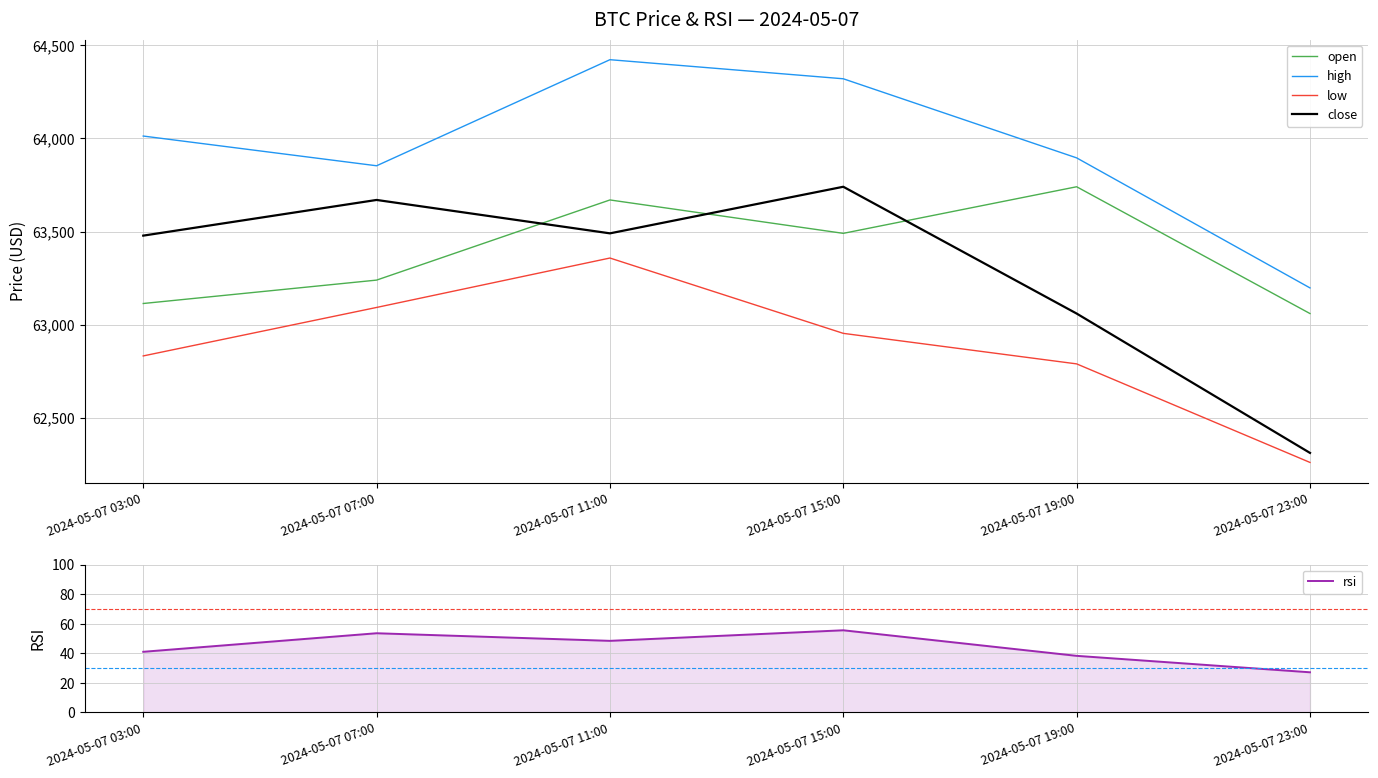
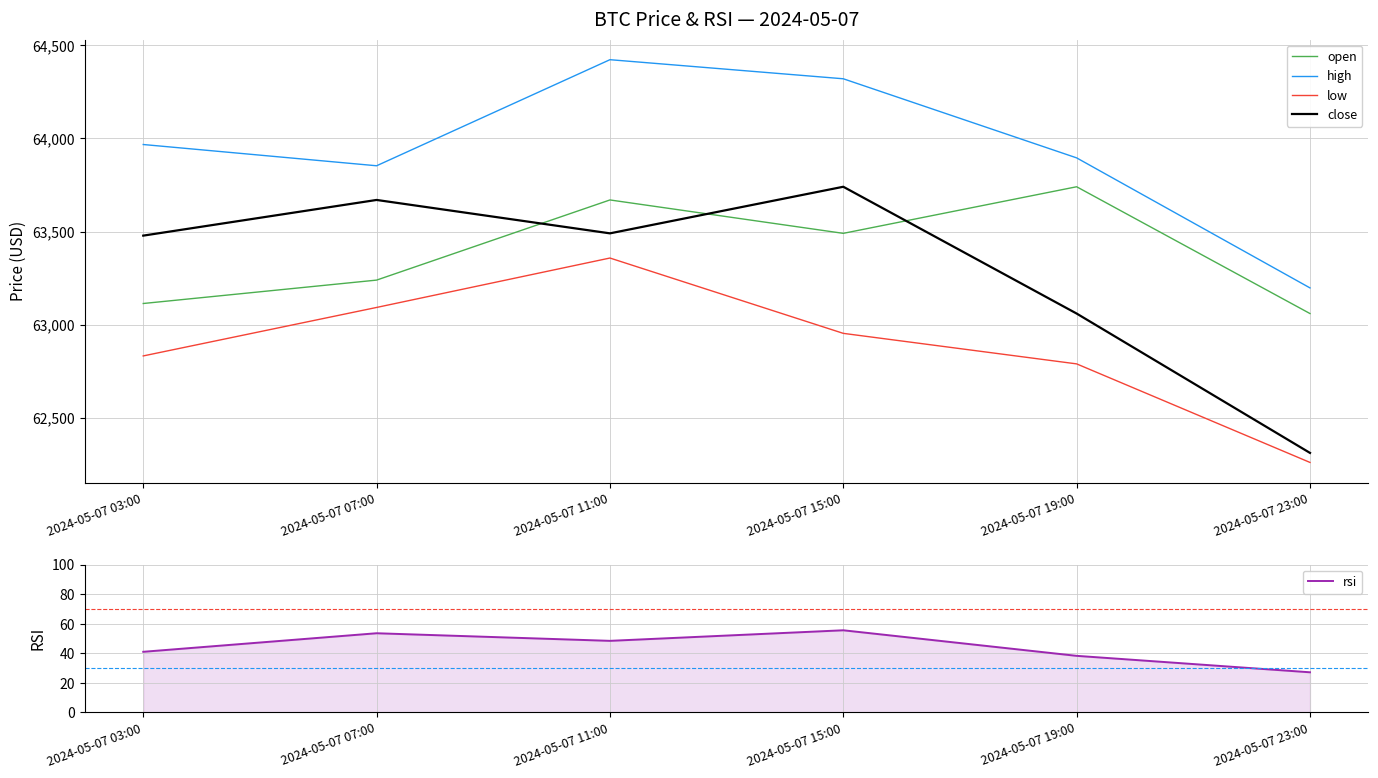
  {
    "BTC Price & RSI — 2024-05-07": {
      "open": {
        "2024-05-07 03:00": "63,110",
        "2024-05-07 07:00": "63,240",
        "2024-05-07 11:00": "63,670",
        "2024-05-07 15:00": "63,490",
        "2024-05-07 19:00": "63,740",
        "2024-05-07 23:00": "63,060"
      },
      "high": {
-       "2024-05-07 03:00": "64,010",
+       "2024-05-07 03:00": "63,970",
        "2024-05-07 07:00": "63,850",
        "2024-05-07 11:00": "64,420",
        "2024-05-07 15:00": "64,320",
        "2024-05-07 19:00": "63,900",
        "2024-05-07 23:00": "63,200"
      },
      "low": {
        "2024-05-07 03:00": "62,830",
        "2024-05-07 07:00": "63,090",
        "2024-05-07 11:00": "63,360",
        "2024-05-07 15:00": "62,950",
        "2024-05-07 19:00": "62,790",
        "2024-05-07 23:00": "62,260"
      },
      "close": {
        "2024-05-07 03:00": "63,480",
        "2024-05-07 07:00": "63,670",
        "2024-05-07 11:00": "63,490",
        "2024-05-07 15:00": "63,740",
        "2024-05-07 19:00": "63,060",
        "2024-05-07 23:00": "62,310"
      }
    }
  }
